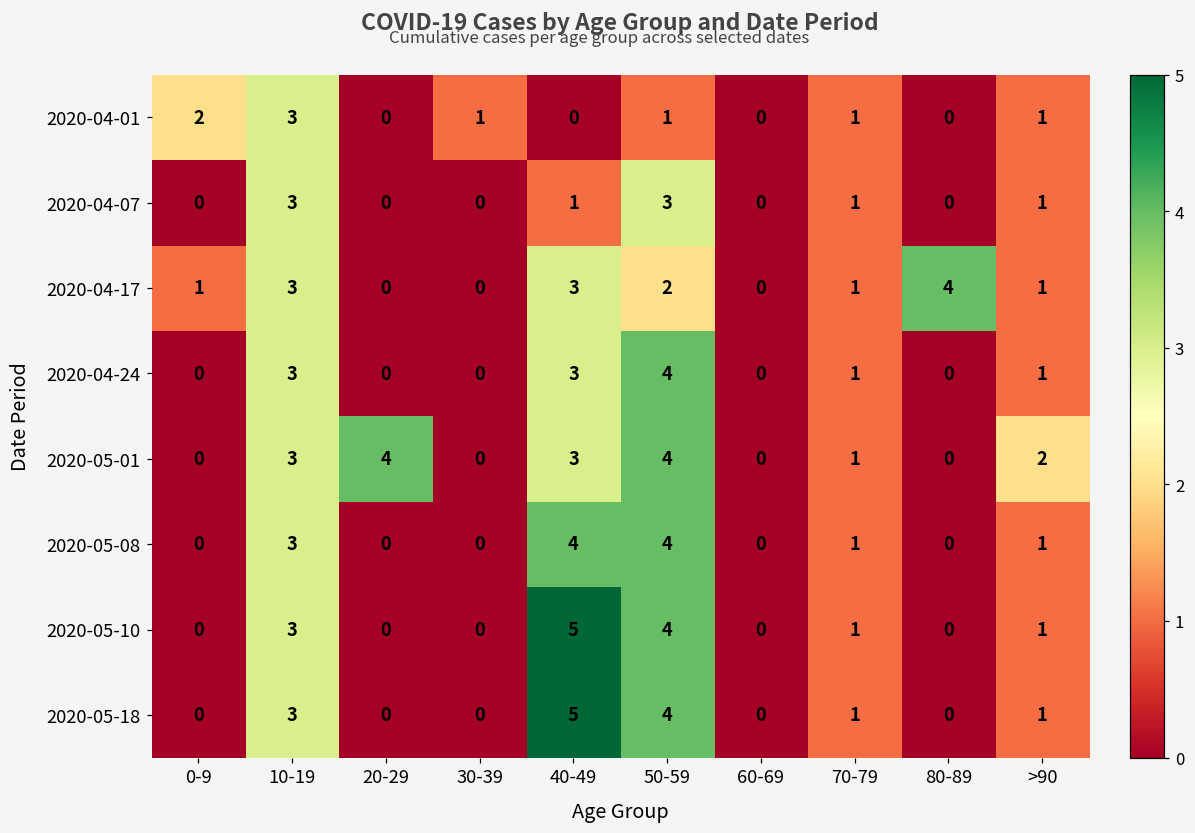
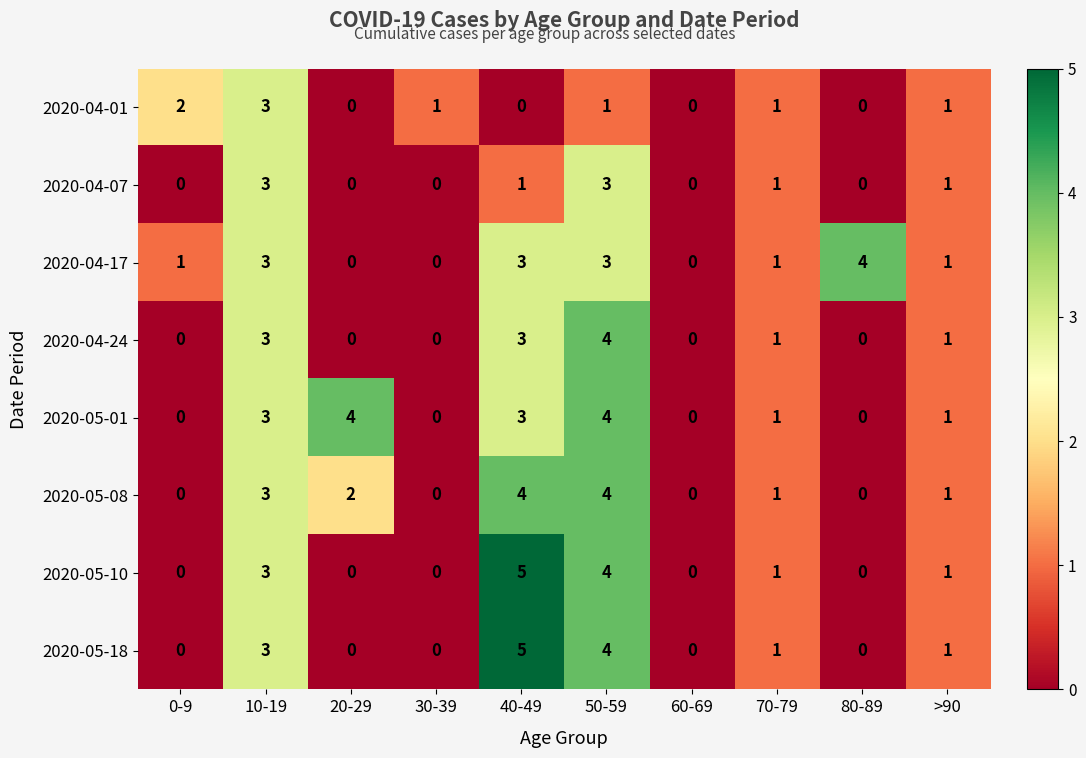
  {
    "2020-04-01": {
      "0-9": 2,
      "10-19": 3,
      "20-29": 0,
      "30-39": 1,
      "40-49": 0,
      "50-59": 1,
      "60-69": 0,
      "70-79": 1,
      "80-89": 0,
      ">90": 1
    },
    "2020-04-07": {
      "0-9": 0,
      "10-19": 3,
      "20-29": 0,
      "30-39": 0,
      "40-49": 1,
      "50-59": 3,
      "60-69": 0,
      "70-79": 1,
      "80-89": 0,
      ">90": 1
    },
    "2020-04-17": {
      "0-9": 1,
      "10-19": 3,
      "20-29": 0,
      "30-39": 0,
      "40-49": 3,
-     "50-59": 2,
+     "50-59": 3,
      "60-69": 0,
      "70-79": 1,
      "80-89": 4,
      ">90": 1
    },
    "2020-04-24": {
      "0-9": 0,
      "10-19": 3,
      "20-29": 0,
      "30-39": 0,
      "40-49": 3,
      "50-59": 4,
      "60-69": 0,
      "70-79": 1,
      "80-89": 0,
      ">90": 1
    },
    "2020-05-01": {
      "0-9": 0,
      "10-19": 3,
      "20-29": 4,
      "30-39": 0,
      "40-49": 3,
      "50-59": 4,
      "60-69": 0,
      "70-79": 1,
      "80-89": 0,
-     ">90": 2
+     ">90": 1
    },
    "2020-05-08": {
      "0-9": 0,
      "10-19": 3,
-     "20-29": 0,
+     "20-29": 2,
      "30-39": 0,
      "40-49": 4,
      "50-59": 4,
      "60-69": 0,
      "70-79": 1,
      "80-89": 0,
      ">90": 1
    },
    "2020-05-10": {
      "0-9": 0,
      "10-19": 3,
      "20-29": 0,
      "30-39": 0,
      "40-49": 5,
      "50-59": 4,
      "60-69": 0,
      "70-79": 1,
      "80-89": 0,
      ">90": 1
    },
    "2020-05-18": {
      "0-9": 0,
      "10-19": 3,
      "20-29": 0,
      "30-39": 0,
      "40-49": 5,
      "50-59": 4,
      "60-69": 0,
      "70-79": 1,
      "80-89": 0,
      ">90": 1
    }
  }
